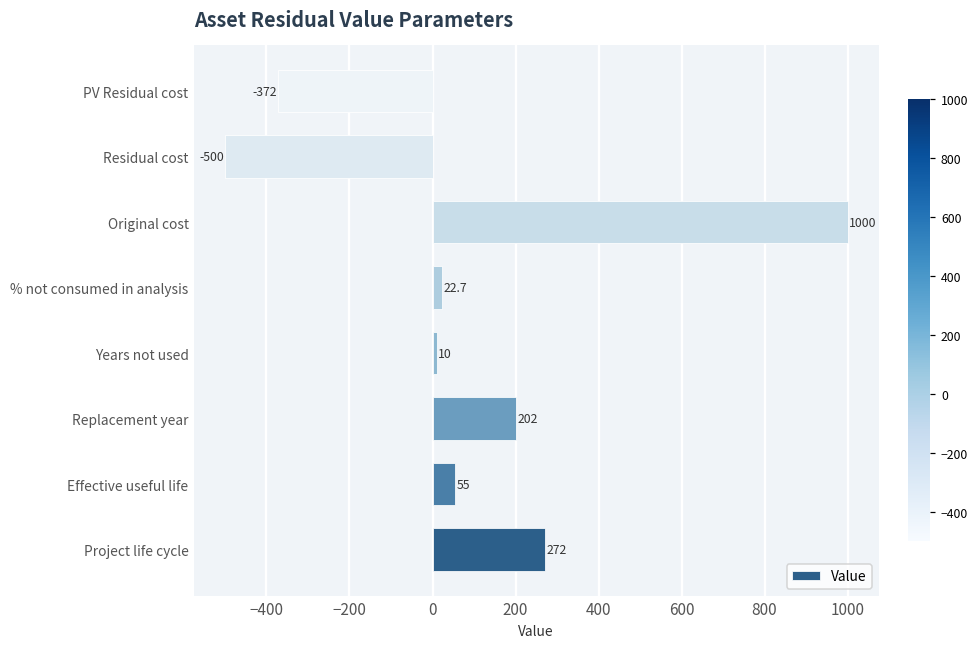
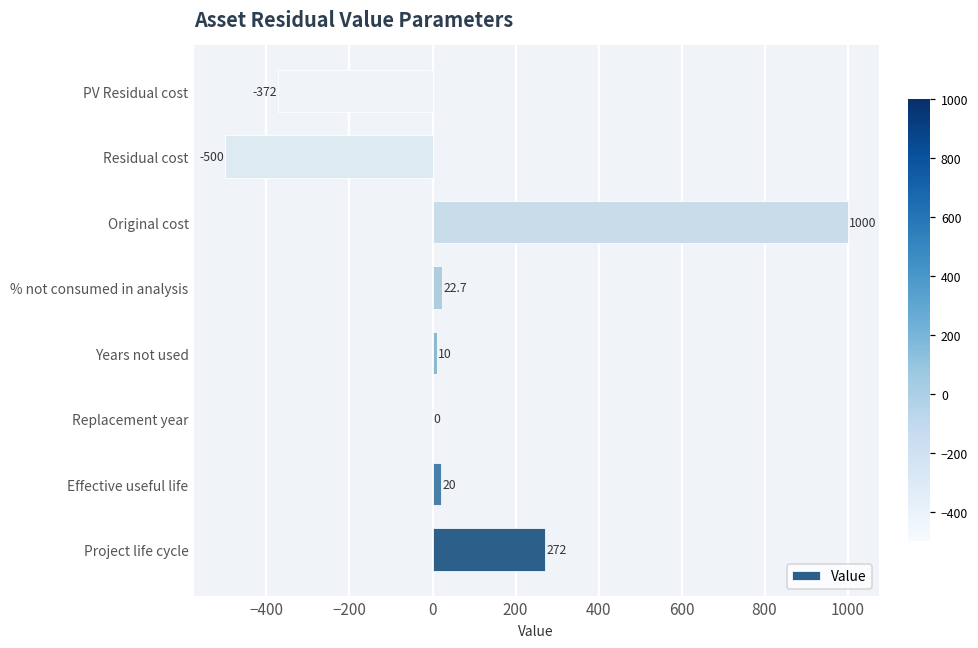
  {
    "PV Residual cost": -372,
    "Residual cost": -500,
    "Original cost": 1000,
    "% not consumed in analysis": 22.7,
    "Years not used": 10,
-   "Replacement year": 202,
-   "Effective useful life": 55,
+   "Replacement year": 0,
+   "Effective useful life": 20,
    "Project life cycle": 272
  }
